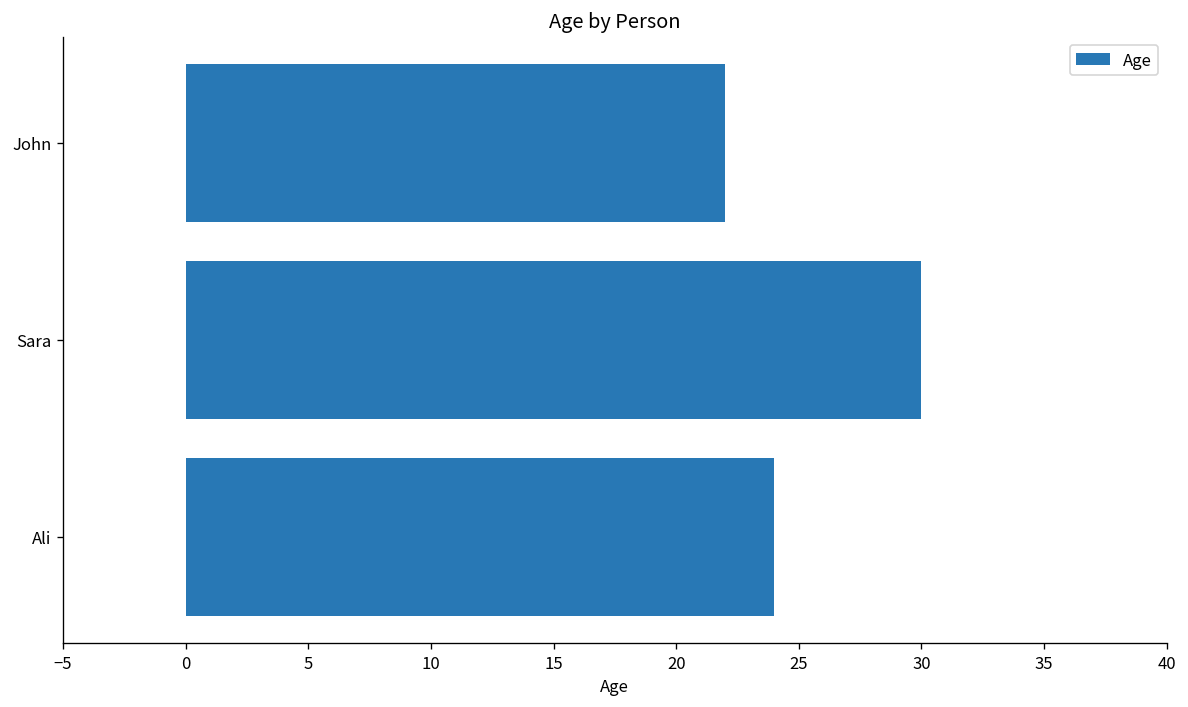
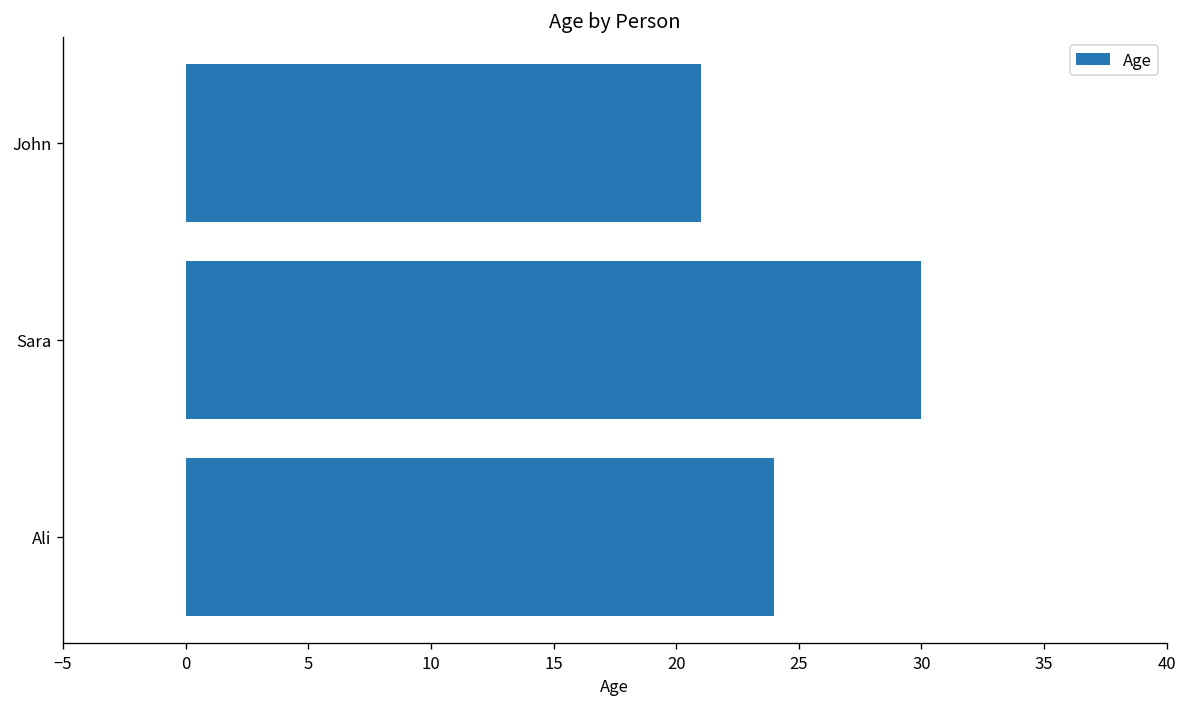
  {
-   "John": 22,
+   "John": 21,
    "Sara": 30,
    "Ali": 24
  }
